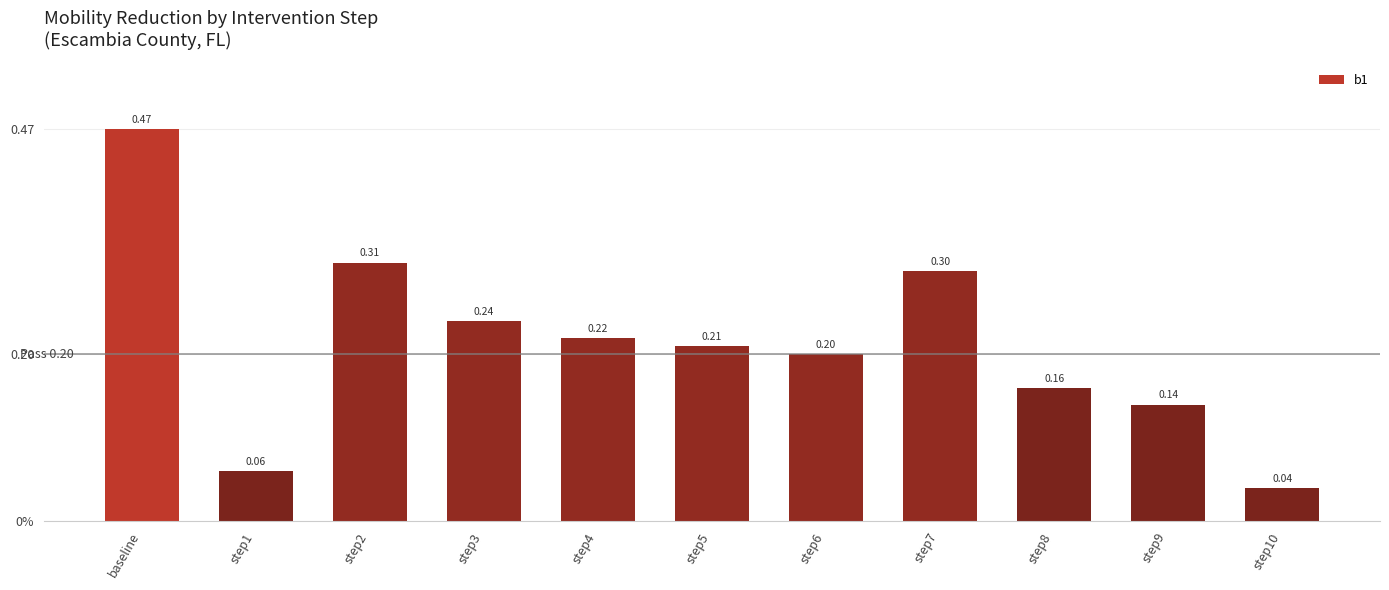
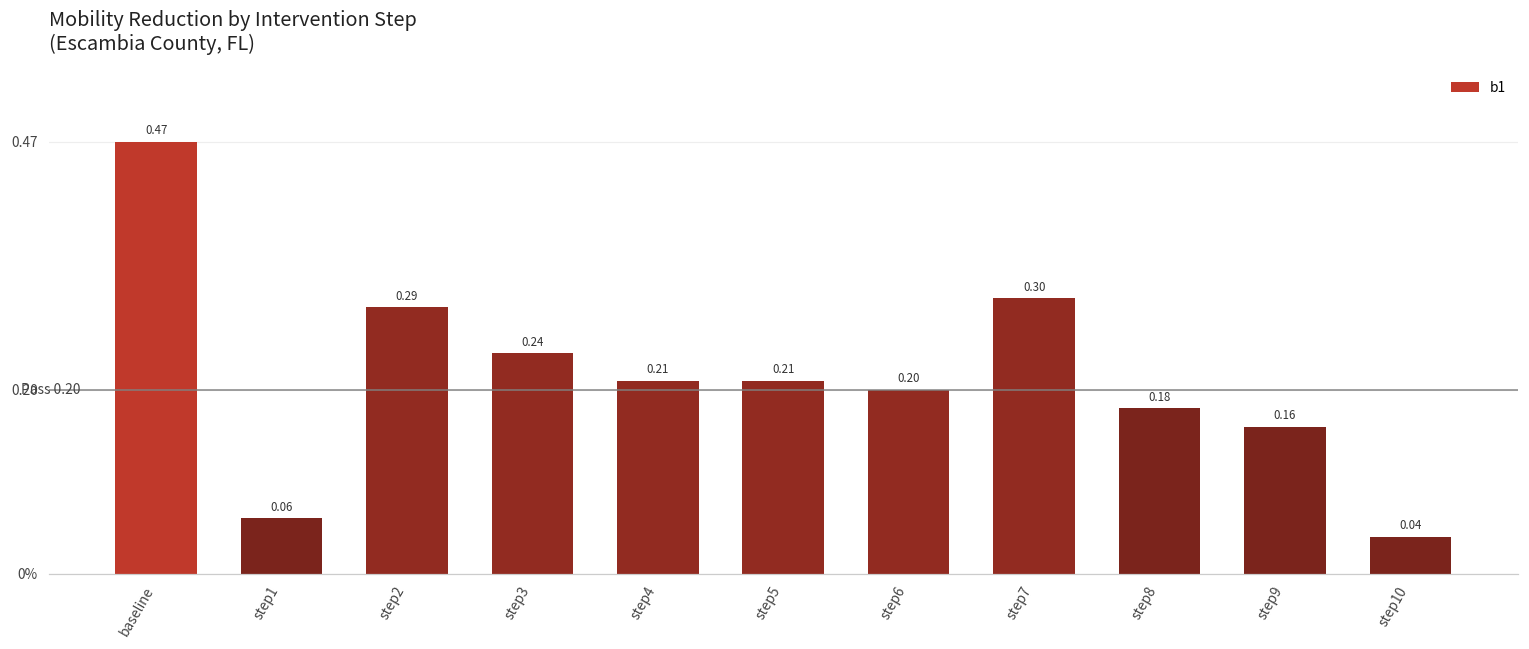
  {
    "baseline": 0.47,
    "step1": 0.06,
-   "step2": 0.31,
+   "step2": 0.29,
    "step3": 0.24,
-   "step4": 0.22,
+   "step4": 0.21,
    "step5": 0.21,
    "step6": 0.20,
    "step7": 0.30,
-   "step8": 0.16,
-   "step9": 0.14,
+   "step8": 0.18,
+   "step9": 0.16,
    "step10": 0.04
  }
